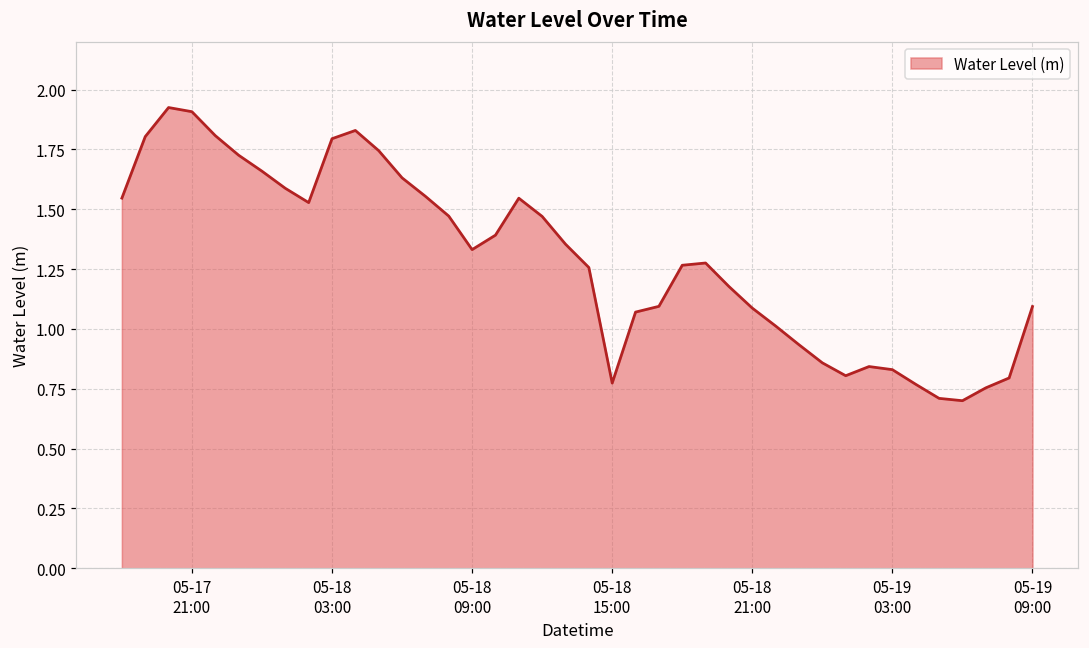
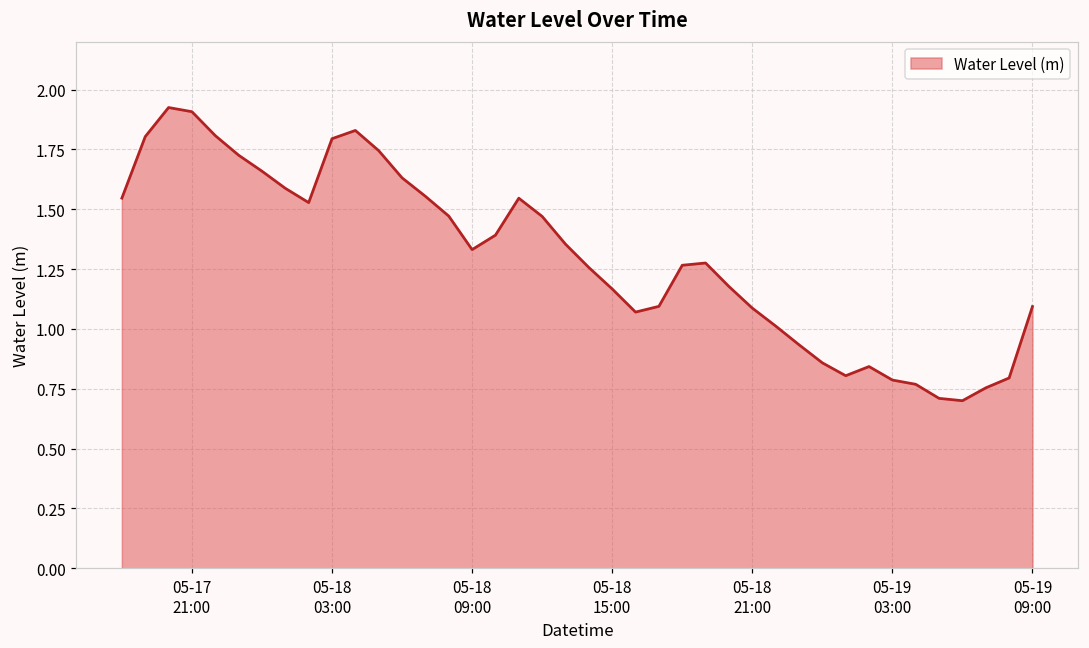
  {
    "05-17 21:00": 1.91,
    "05-18 03:00": 1.80,
    "05-18 09:00": 1.33,
-   "05-18 15:00": 0.77,
+   "05-18 15:00": 1.17,
    "05-18 21:00": 1.09,
-   "05-19 03:00": 0.83,
+   "05-19 03:00": 0.79,
    "05-19 09:00": 1.09
  }
